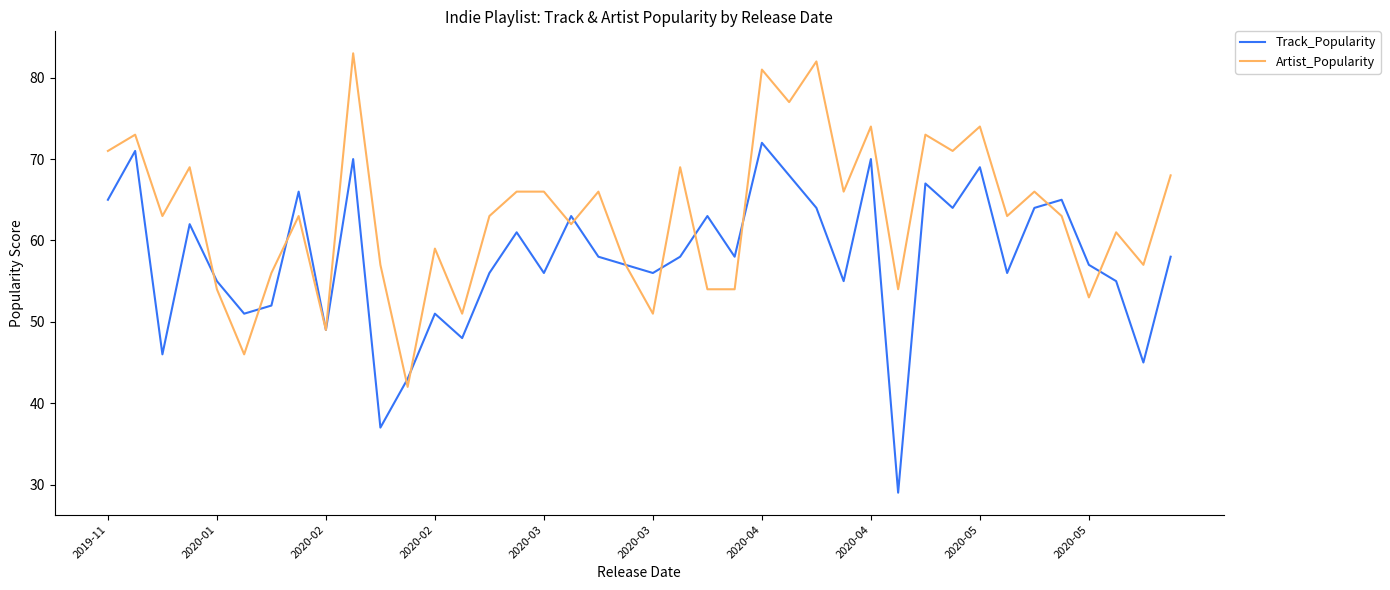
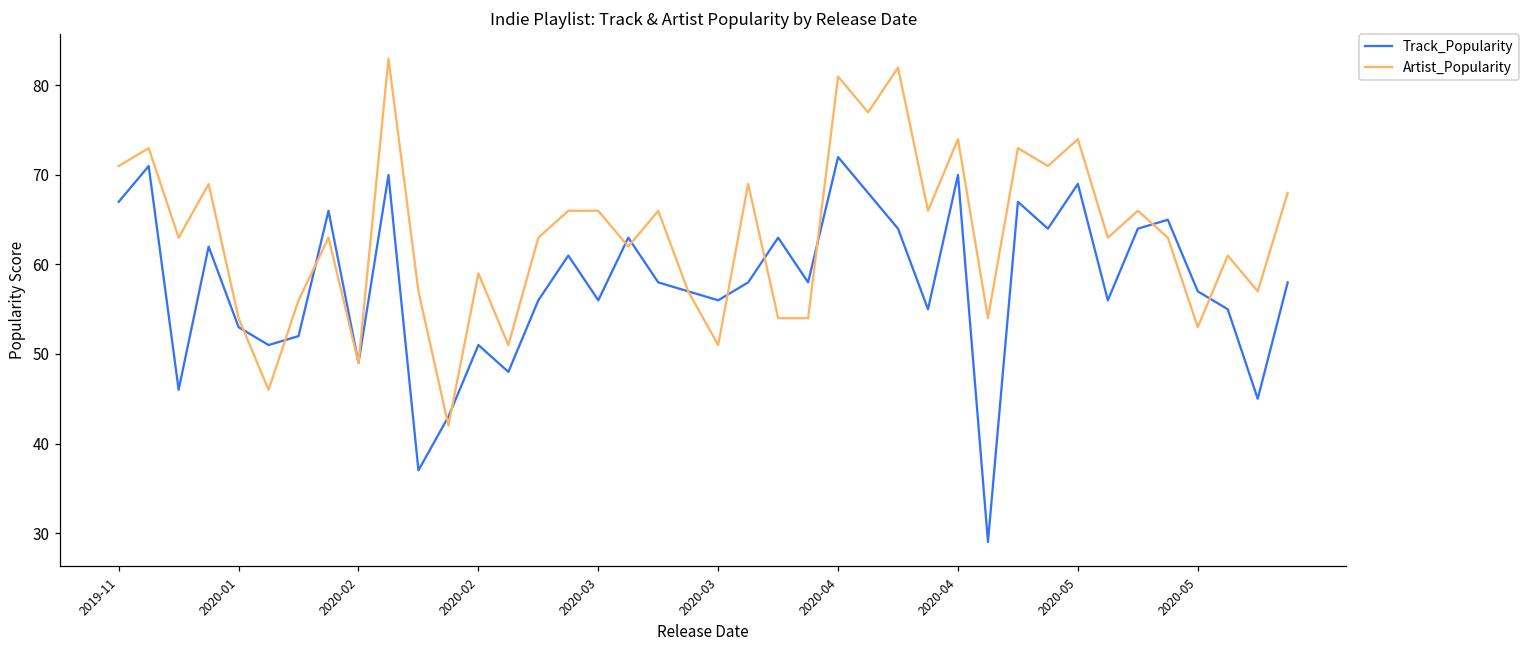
  {
    "Track_Popularity": {
-     "2019-11": 65,
-     "2020-01": 55
+     "2019-11": 67,
+     "2020-01": 53
    },
    "Artist_Popularity": {
      "2019-11": 71,
      "2020-01": 54
    }
  }
